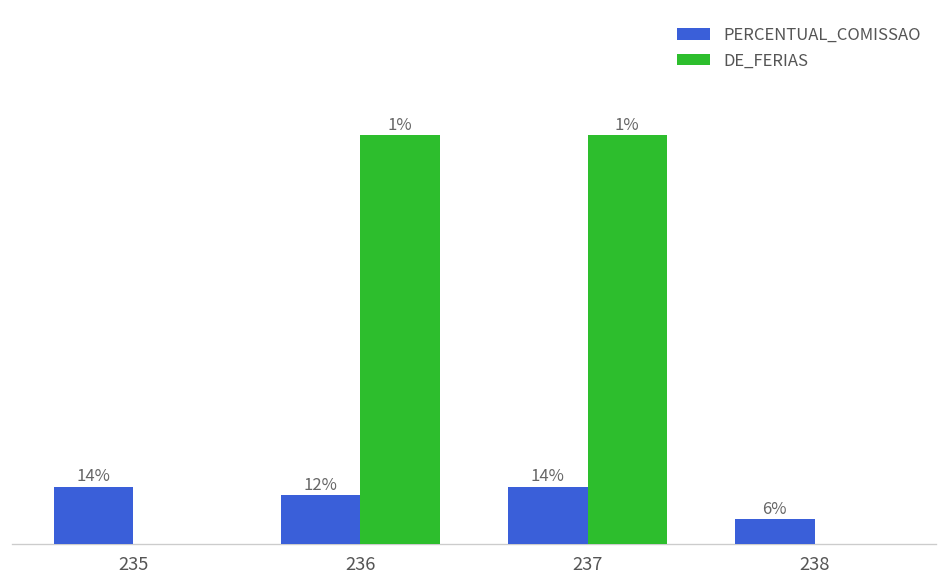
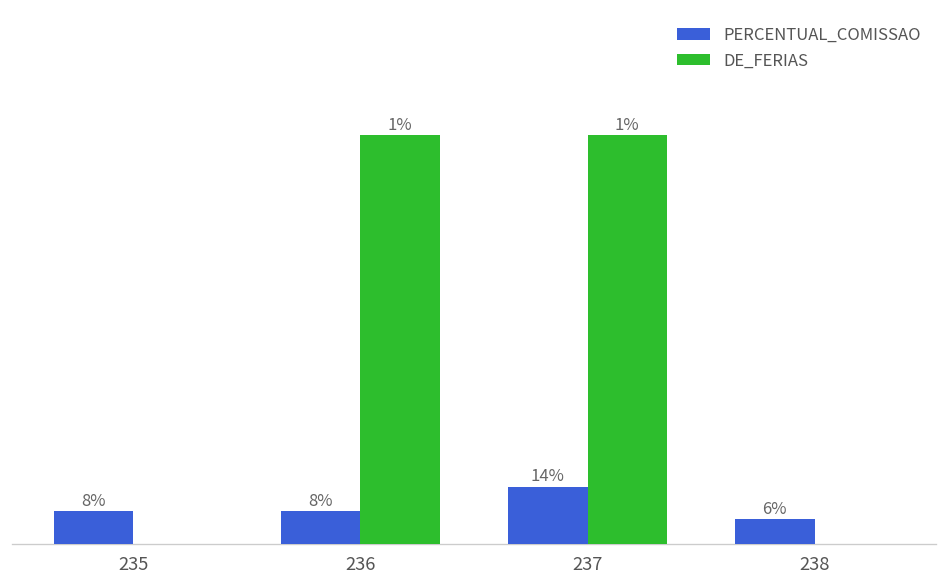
  {
    "PERCENTUAL_COMISSAO": {
-     "235": "14%",
-     "236": "12%",
+     "235": "8%",
+     "236": "8%",
      "237": "14%",
      "238": "6%"
    },
    "DE_FERIAS": {
      "236": "1%",
      "237": "1%"
    }
  }
